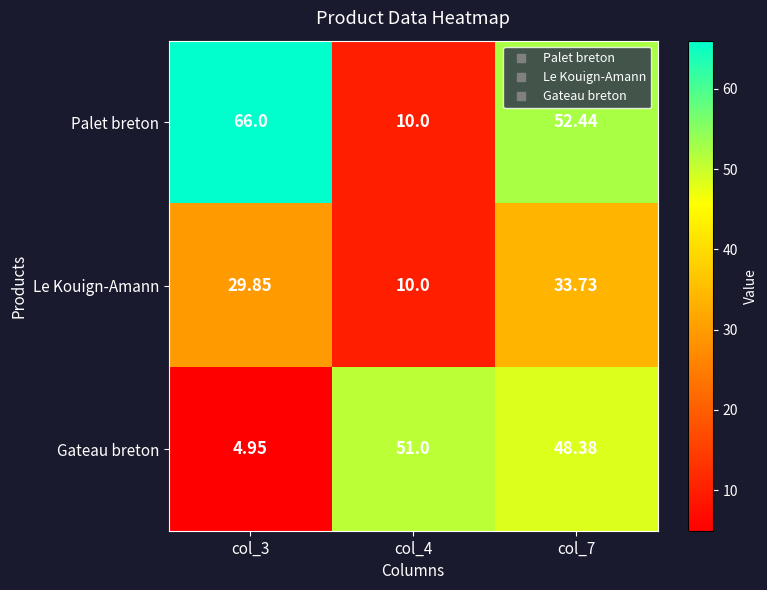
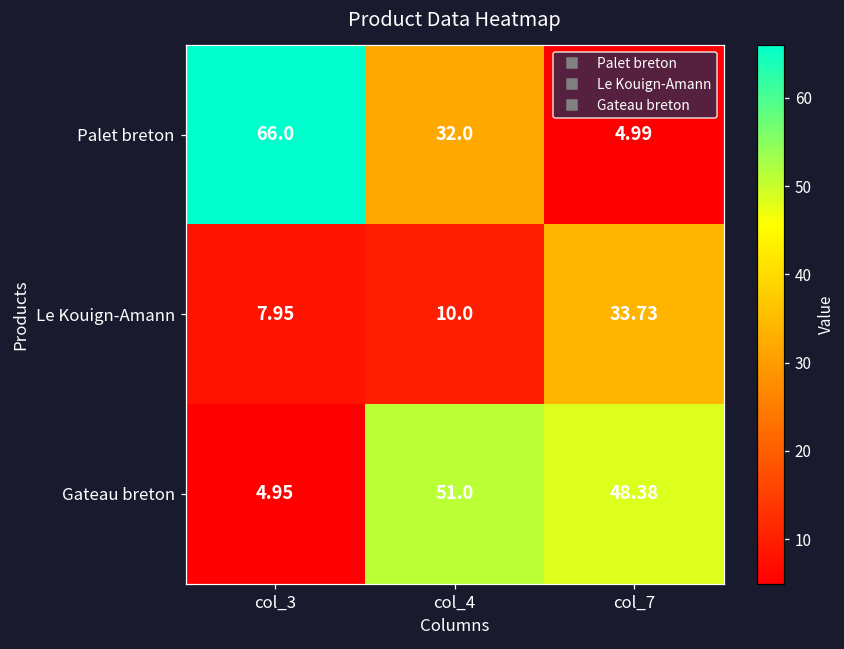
  {
    "Palet breton": {
      "col_3": 66.0,
-     "col_4": 10.0,
-     "col_7": 52.44
+     "col_4": 32.0,
+     "col_7": 4.99
    },
    "Le Kouign-Amann": {
-     "col_3": 29.85,
+     "col_3": 7.95,
      "col_4": 10.0,
      "col_7": 33.73
    },
    "Gateau breton": {
      "col_3": 4.95,
      "col_4": 51.0,
      "col_7": 48.38
    }
  }
